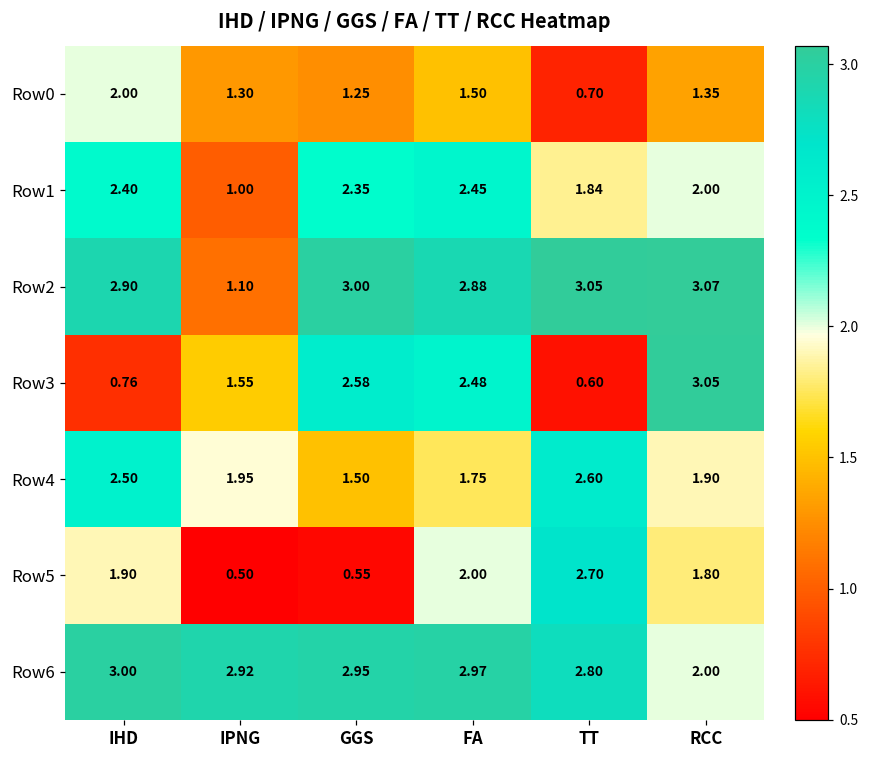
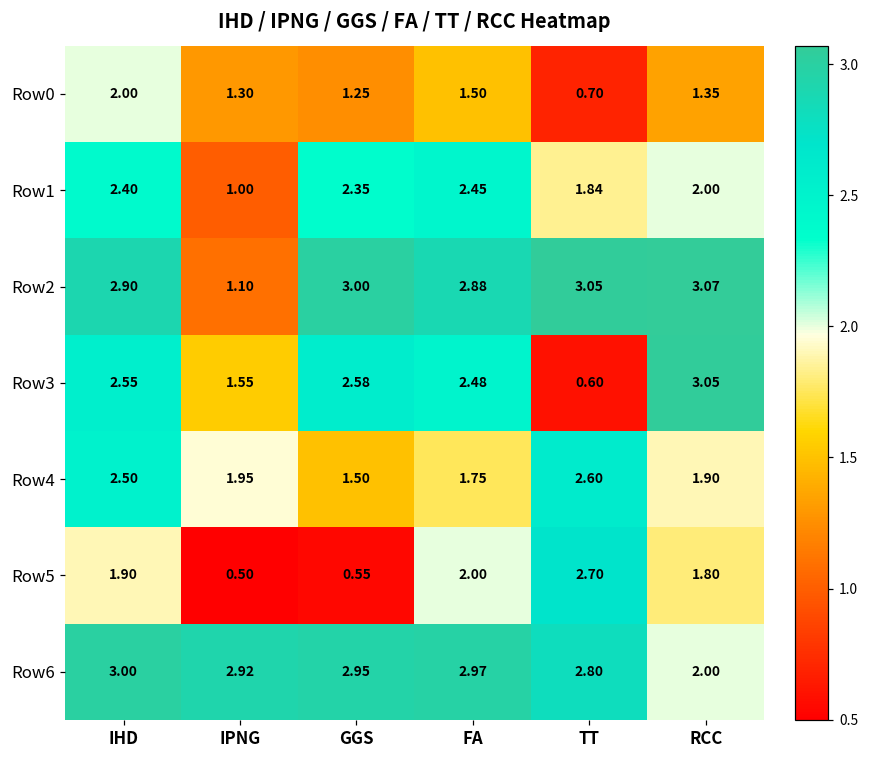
  {
    "Row0": {
      "IHD": 2.00,
      "IPNG": 1.30,
      "GGS": 1.25,
      "FA": 1.50,
      "TT": 0.70,
      "RCC": 1.35
    },
    "Row1": {
      "IHD": 2.40,
      "IPNG": 1.00,
      "GGS": 2.35,
      "FA": 2.45,
      "TT": 1.84,
      "RCC": 2.00
    },
    "Row2": {
      "IHD": 2.90,
      "IPNG": 1.10,
      "GGS": 3.00,
      "FA": 2.88,
      "TT": 3.05,
      "RCC": 3.07
    },
    "Row3": {
-     "IHD": 0.76,
+     "IHD": 2.55,
      "IPNG": 1.55,
      "GGS": 2.58,
      "FA": 2.48,
      "TT": 0.60,
      "RCC": 3.05
    },
    "Row4": {
      "IHD": 2.50,
      "IPNG": 1.95,
      "GGS": 1.50,
      "FA": 1.75,
      "TT": 2.60,
      "RCC": 1.90
    },
    "Row5": {
      "IHD": 1.90,
      "IPNG": 0.50,
      "GGS": 0.55,
      "FA": 2.00,
      "TT": 2.70,
      "RCC": 1.80
    },
    "Row6": {
      "IHD": 3.00,
      "IPNG": 2.92,
      "GGS": 2.95,
      "FA": 2.97,
      "TT": 2.80,
      "RCC": 2.00
    }
  }
